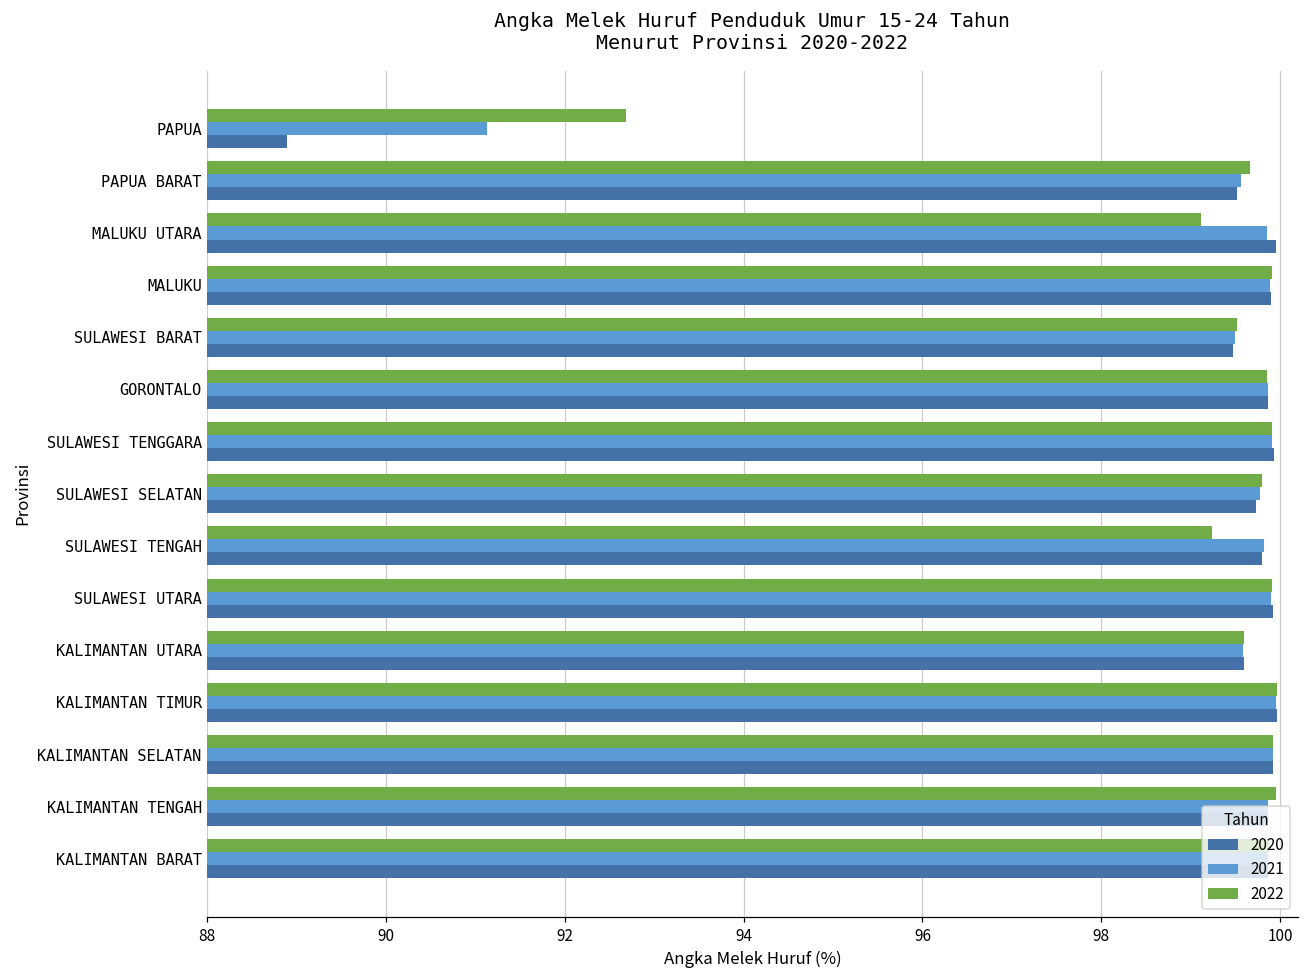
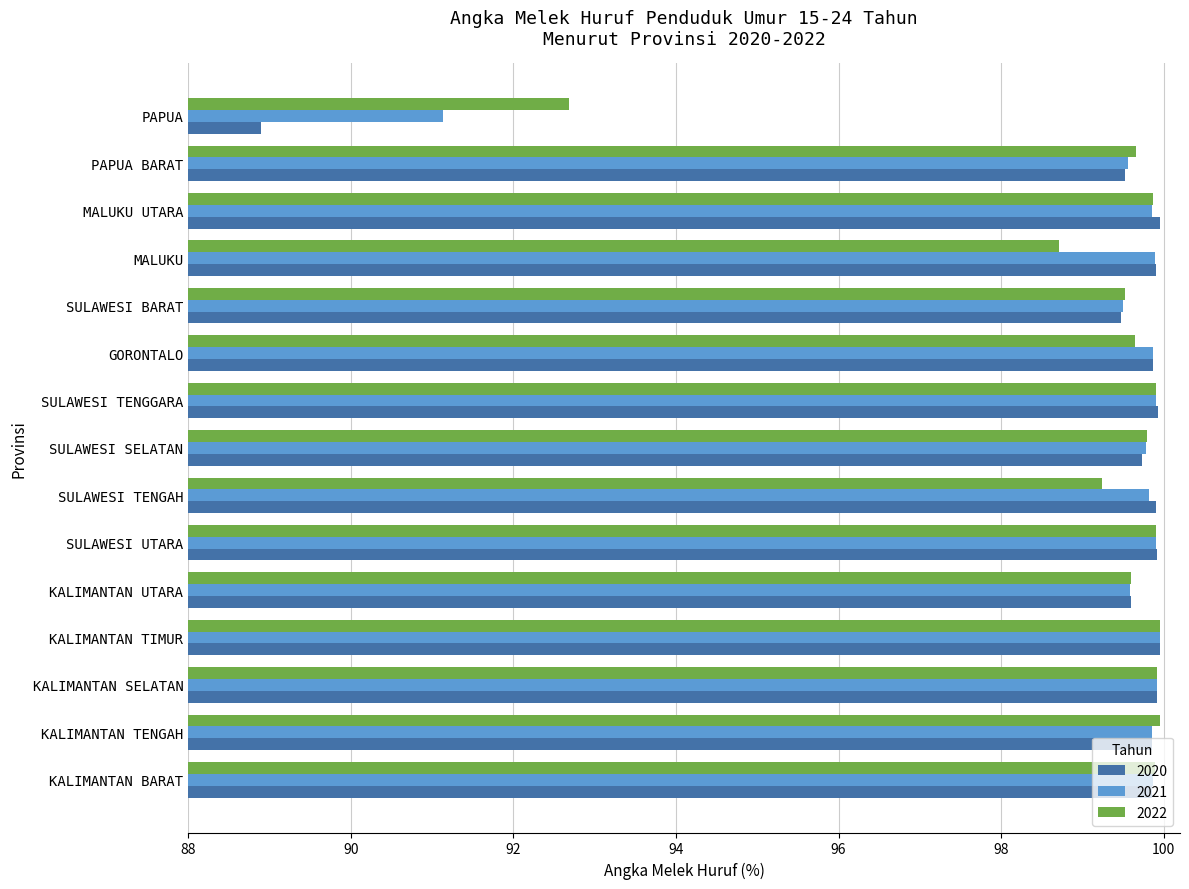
  {
    "2020": {
      "PAPUA": 88.9,
      "PAPUA BARAT": 99.5,
      "MALUKU UTARA": 100.0,
      "MALUKU": 99.9,
      "SULAWESI BARAT": 99.5,
      "GORONTALO": 99.9,
      "SULAWESI TENGGARA": 99.9,
      "SULAWESI SELATAN": 99.7,
-     "SULAWESI TENGAH": 99.8,
+     "SULAWESI TENGAH": 99.9,
      "SULAWESI UTARA": 99.9,
      "KALIMANTAN UTARA": 99.6,
      "KALIMANTAN TIMUR": 100.0,
      "KALIMANTAN SELATAN": 99.9
    },
    "2021": {
      "PAPUA": 91.1,
      "PAPUA BARAT": 99.6,
      "MALUKU UTARA": 99.9,
      "MALUKU": 99.9,
      "SULAWESI BARAT": 99.5,
      "GORONTALO": 99.9,
      "SULAWESI TENGGARA": 99.9,
      "SULAWESI SELATAN": 99.8,
      "SULAWESI TENGAH": 99.8,
      "SULAWESI UTARA": 99.9,
      "KALIMANTAN UTARA": 99.6,
      "KALIMANTAN TIMUR": 100.0,
      "KALIMANTAN SELATAN": 99.9,
      "KALIMANTAN TENGAH": 99.9
    },
    "2022": {
      "PAPUA": 92.7,
      "PAPUA BARAT": 99.7,
-     "MALUKU UTARA": 99.1,
-     "MALUKU": 99.9,
+     "MALUKU UTARA": 99.9,
+     "MALUKU": 98.7,
      "SULAWESI BARAT": 99.5,
-     "GORONTALO": 99.9,
+     "GORONTALO": 99.7,
      "SULAWESI TENGGARA": 99.9,
      "SULAWESI SELATAN": 99.8,
      "SULAWESI TENGAH": 99.2,
      "SULAWESI UTARA": 99.9,
      "KALIMANTAN UTARA": 99.6,
      "KALIMANTAN TIMUR": 100.0,
      "KALIMANTAN SELATAN": 99.9,
      "KALIMANTAN TENGAH": 100.0
    }
  }
